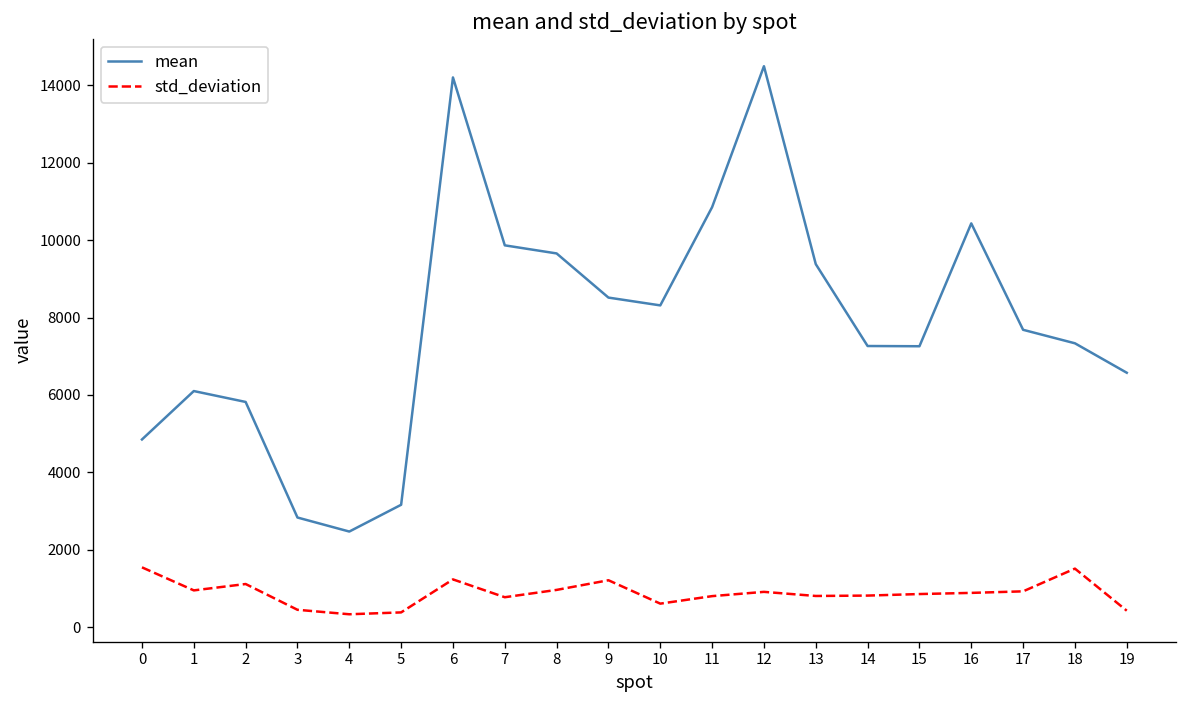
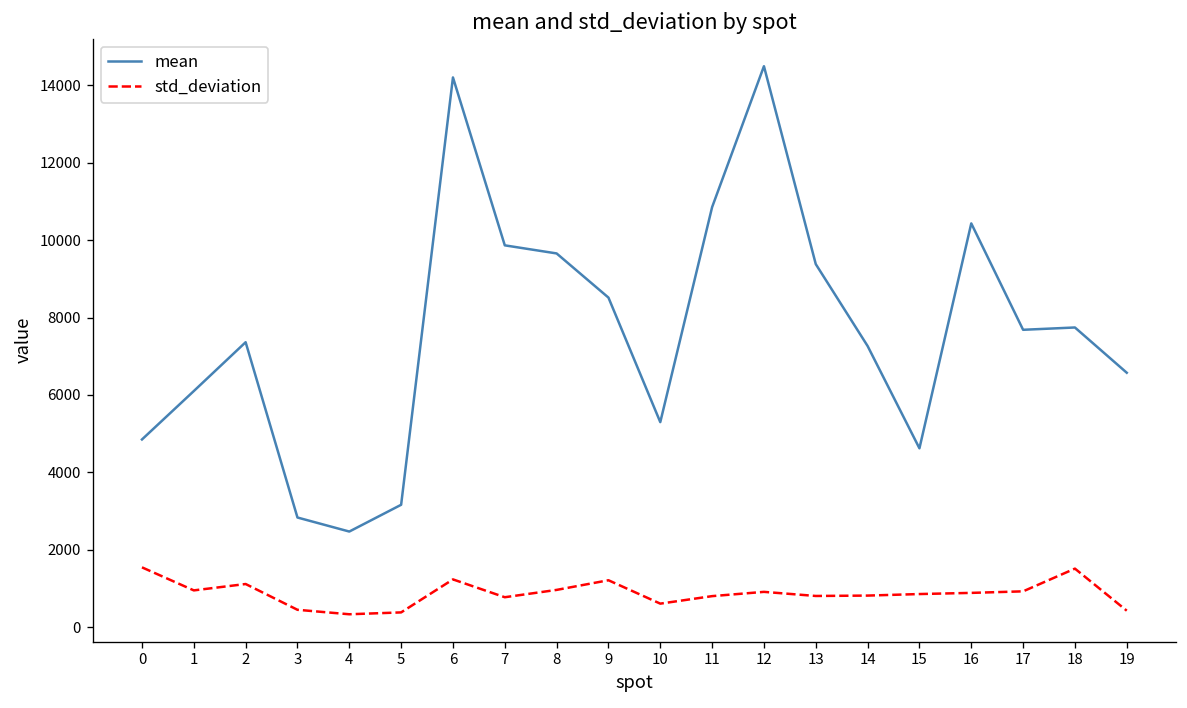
  {
    "mean": {
      "0": 4900,
      "1": 6100,
-     "2": 5800,
+     "2": 7400,
      "3": 2800,
      "4": 2500,
      "5": 3200,
      "6": 14200,
      "7": 9900,
      "8": 9700,
      "9": 8500,
-     "10": 8300,
+     "10": 5300,
      "11": 10900,
      "12": 14500,
      "13": 9400,
      "14": 7300,
-     "15": 7300,
+     "15": 4600,
      "16": 10400,
      "17": 7700,
-     "18": 7300,
+     "18": 7700,
      "19": 6600
    },
    "std_deviation": {
      "0": 1500,
      "1": 1000,
      "2": 1100,
      "3": 400,
      "4": 300,
      "5": 400,
      "6": 1200,
      "7": 800,
      "8": 1000,
      "9": 1200,
      "10": 600,
      "11": 800,
      "12": 900,
      "13": 800,
      "14": 800,
      "15": 900,
      "16": 900,
      "17": 900,
      "18": 1500,
      "19": 400
    }
  }
